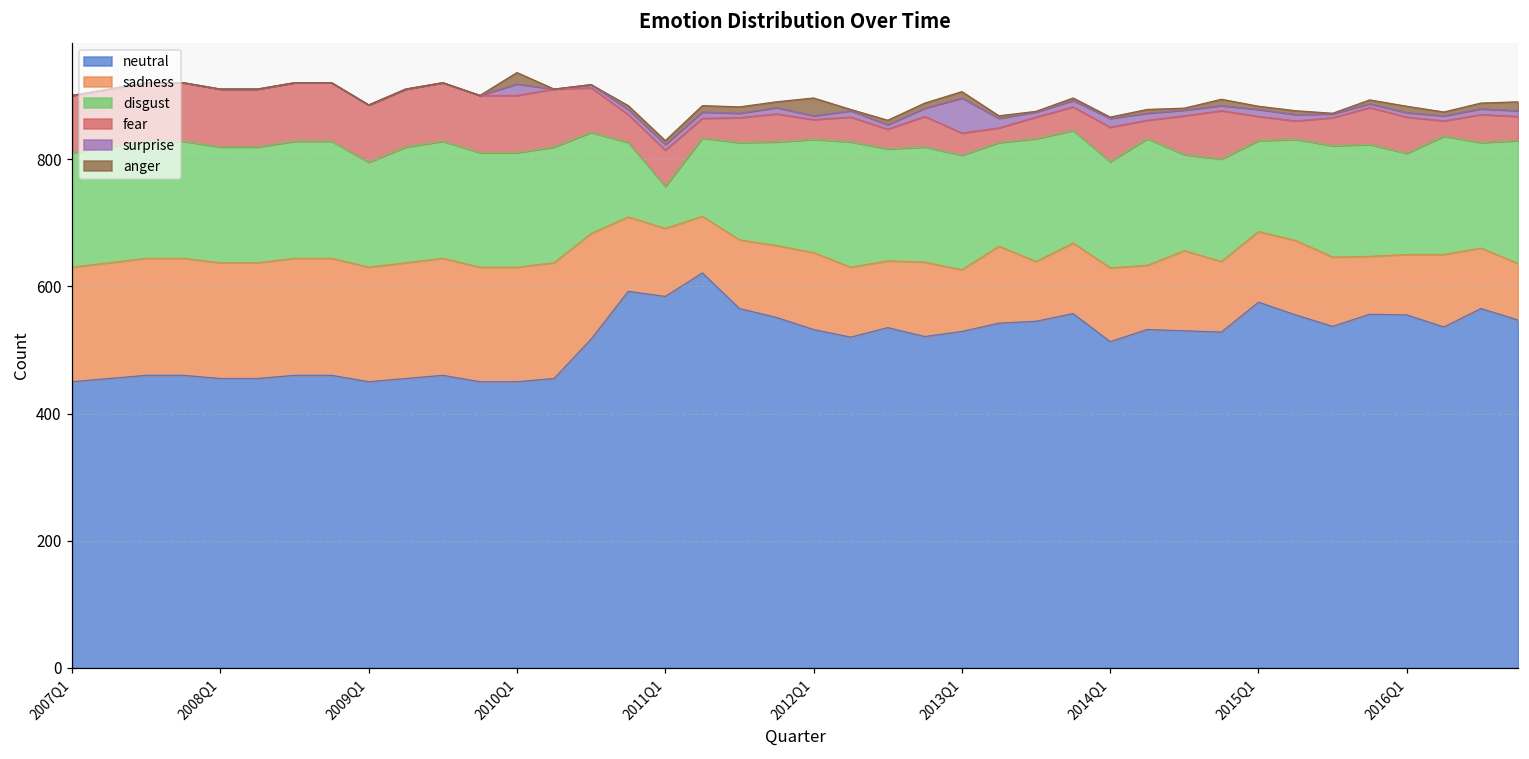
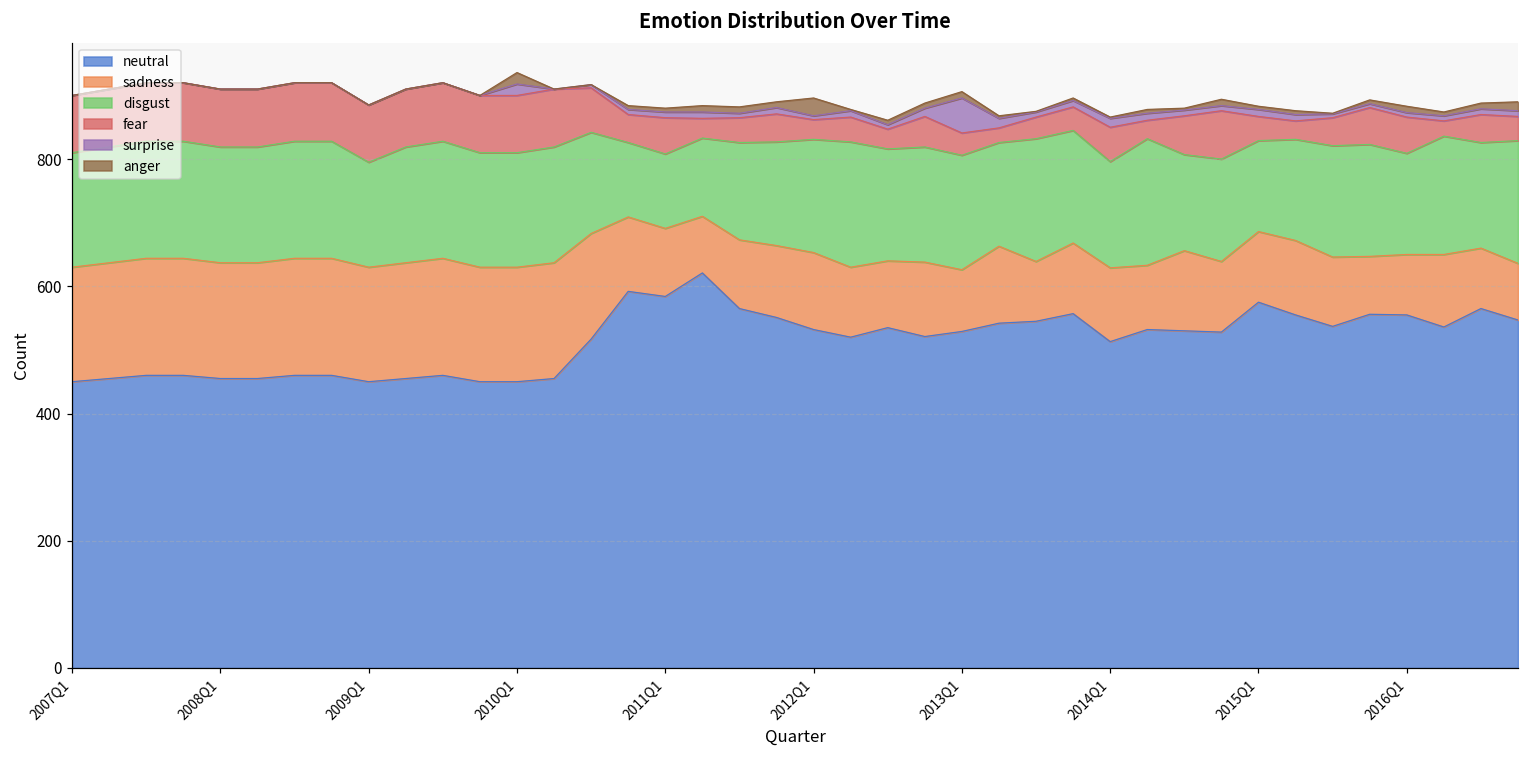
  {
    "neutral": {
      "2007Q1": 450,
      "2008Q1": 460,
      "2009Q1": 450,
      "2010Q1": 450,
      "2011Q1": 580,
      "2012Q1": 530,
      "2013Q1": 530,
      "2014Q1": 510,
      "2015Q1": 580,
      "2016Q1": 560
    },
    "disgust": {
      "2007Q1": 180,
      "2008Q1": 180,
      "2009Q1": 170,
      "2010Q1": 180,
-     "2011Q1": 70,
+     "2011Q1": 120,
      "2012Q1": 180,
      "2013Q1": 180,
      "2014Q1": 170,
      "2015Q1": 140,
      "2016Q1": 160
    },
    "surprise": {
      "2010Q1": 20,
      "2011Q1": 10,
      "2012Q1": 10,
      "2013Q1": 60,
      "2015Q1": 10,
      "2016Q1": 10
    },
    "anger": {
      "2010Q1": 20,
      "2011Q1": 10,
      "2012Q1": 30,
      "2013Q1": 10,
      "2015Q1": 10,
      "2016Q1": 10
    }
  }
